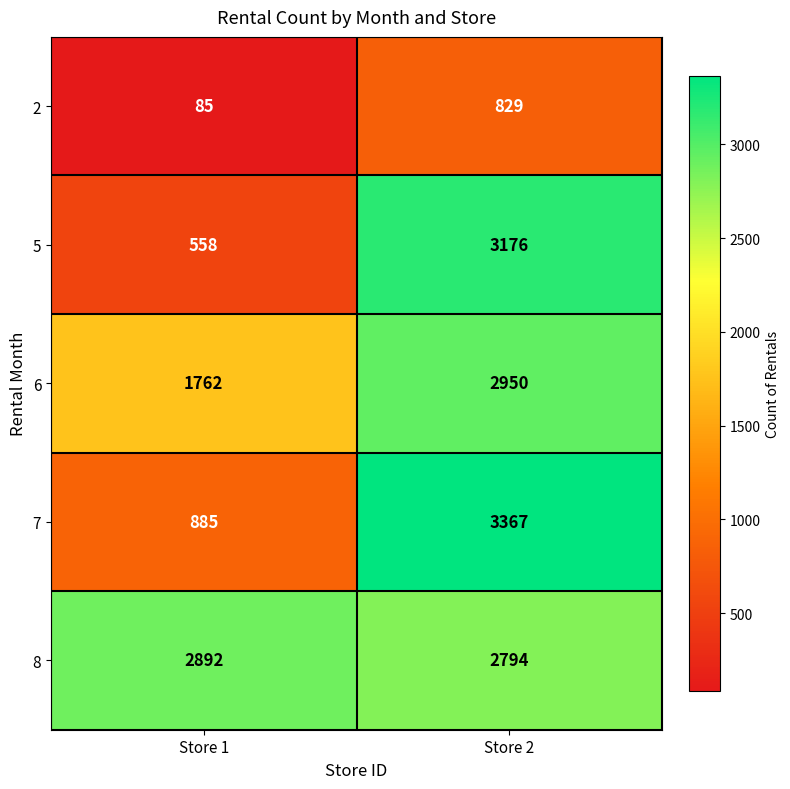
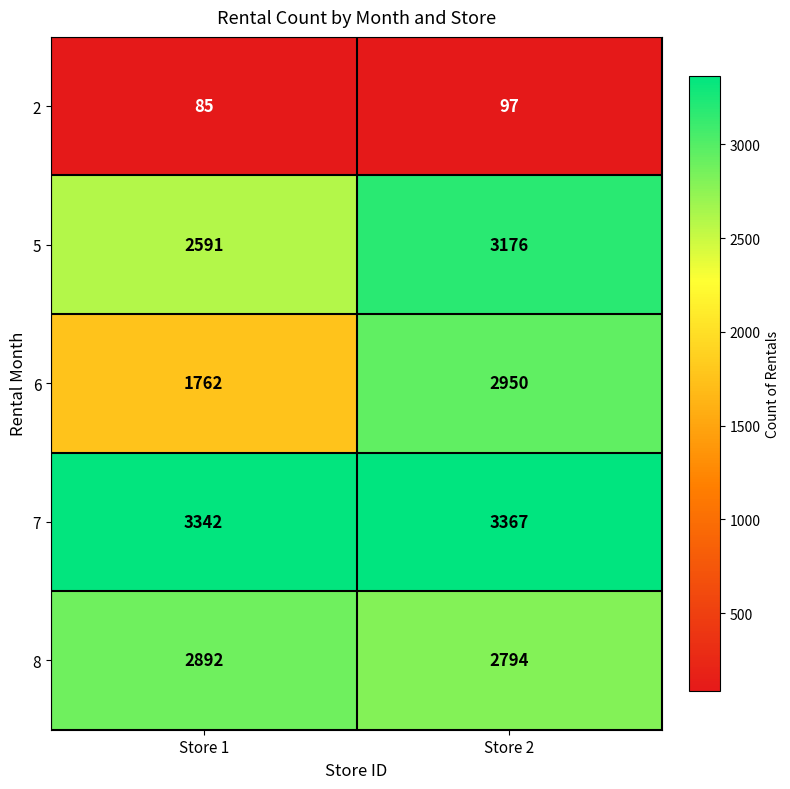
  {
    "2": {
      "Store 1": 85,
-     "Store 2": 829
+     "Store 2": 97
    },
    "5": {
-     "Store 1": 558,
+     "Store 1": 2591,
      "Store 2": 3176
    },
    "6": {
      "Store 1": 1762,
      "Store 2": 2950
    },
    "7": {
-     "Store 1": 885,
+     "Store 1": 3342,
      "Store 2": 3367
    },
    "8": {
      "Store 1": 2892,
      "Store 2": 2794
    }
  }
